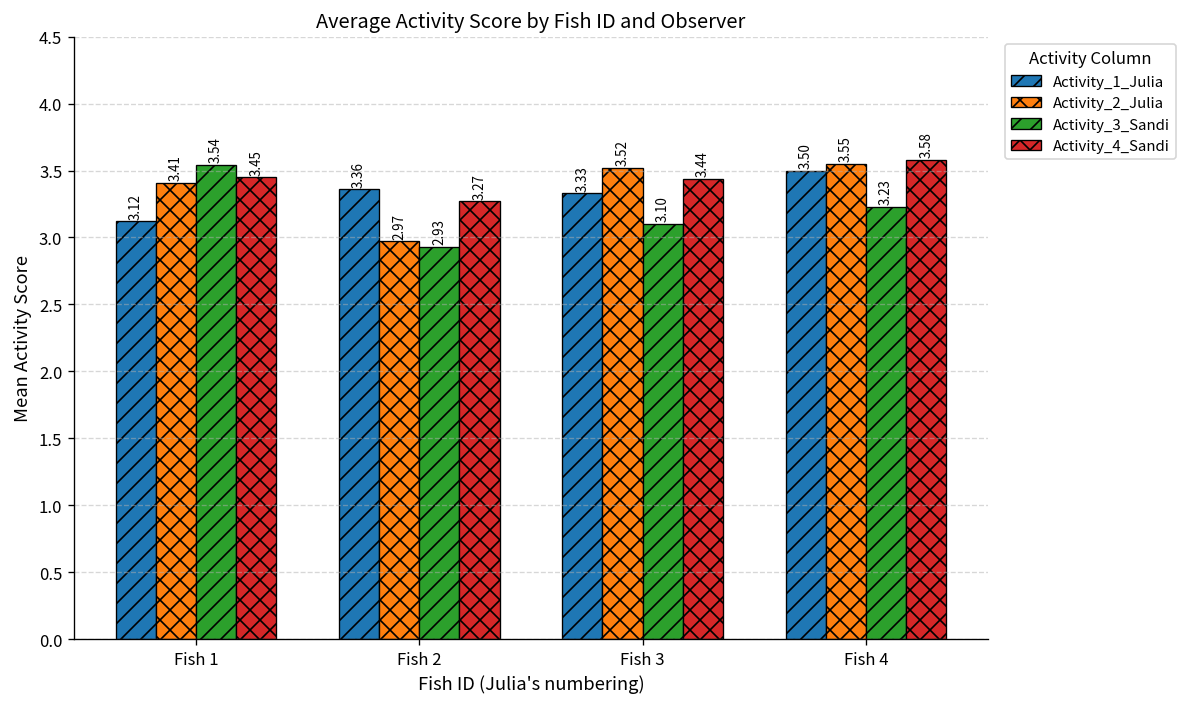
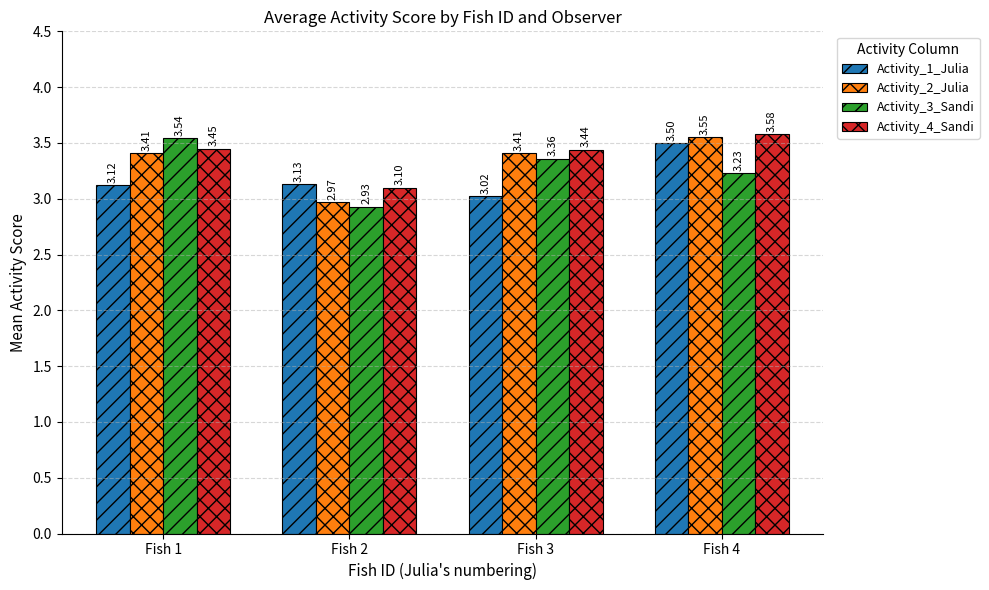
  {
    "Activity_1_Julia": {
      "Fish 1": 3.12,
-     "Fish 2": 3.36,
-     "Fish 3": 3.33,
+     "Fish 2": 3.13,
+     "Fish 3": 3.02,
      "Fish 4": 3.50
    },
    "Activity_2_Julia": {
      "Fish 1": 3.41,
      "Fish 2": 2.97,
-     "Fish 3": 3.52,
+     "Fish 3": 3.41,
      "Fish 4": 3.55
    },
    "Activity_3_Sandi": {
      "Fish 1": 3.54,
      "Fish 2": 2.93,
-     "Fish 3": 3.10,
+     "Fish 3": 3.36,
      "Fish 4": 3.23
    },
    "Activity_4_Sandi": {
      "Fish 1": 3.45,
-     "Fish 2": 3.27,
+     "Fish 2": 3.10,
      "Fish 3": 3.44,
      "Fish 4": 3.58
    }
  }
